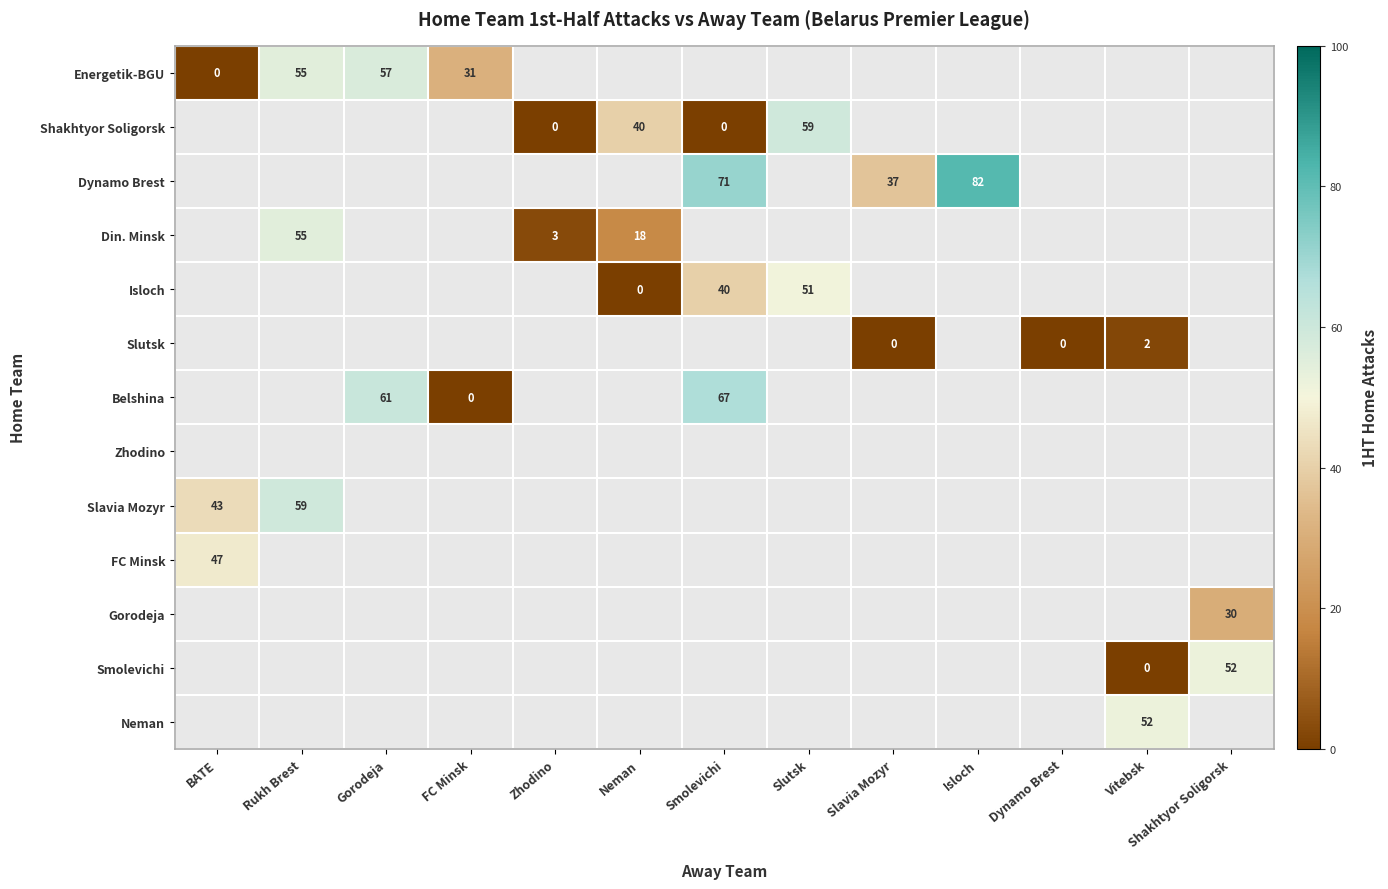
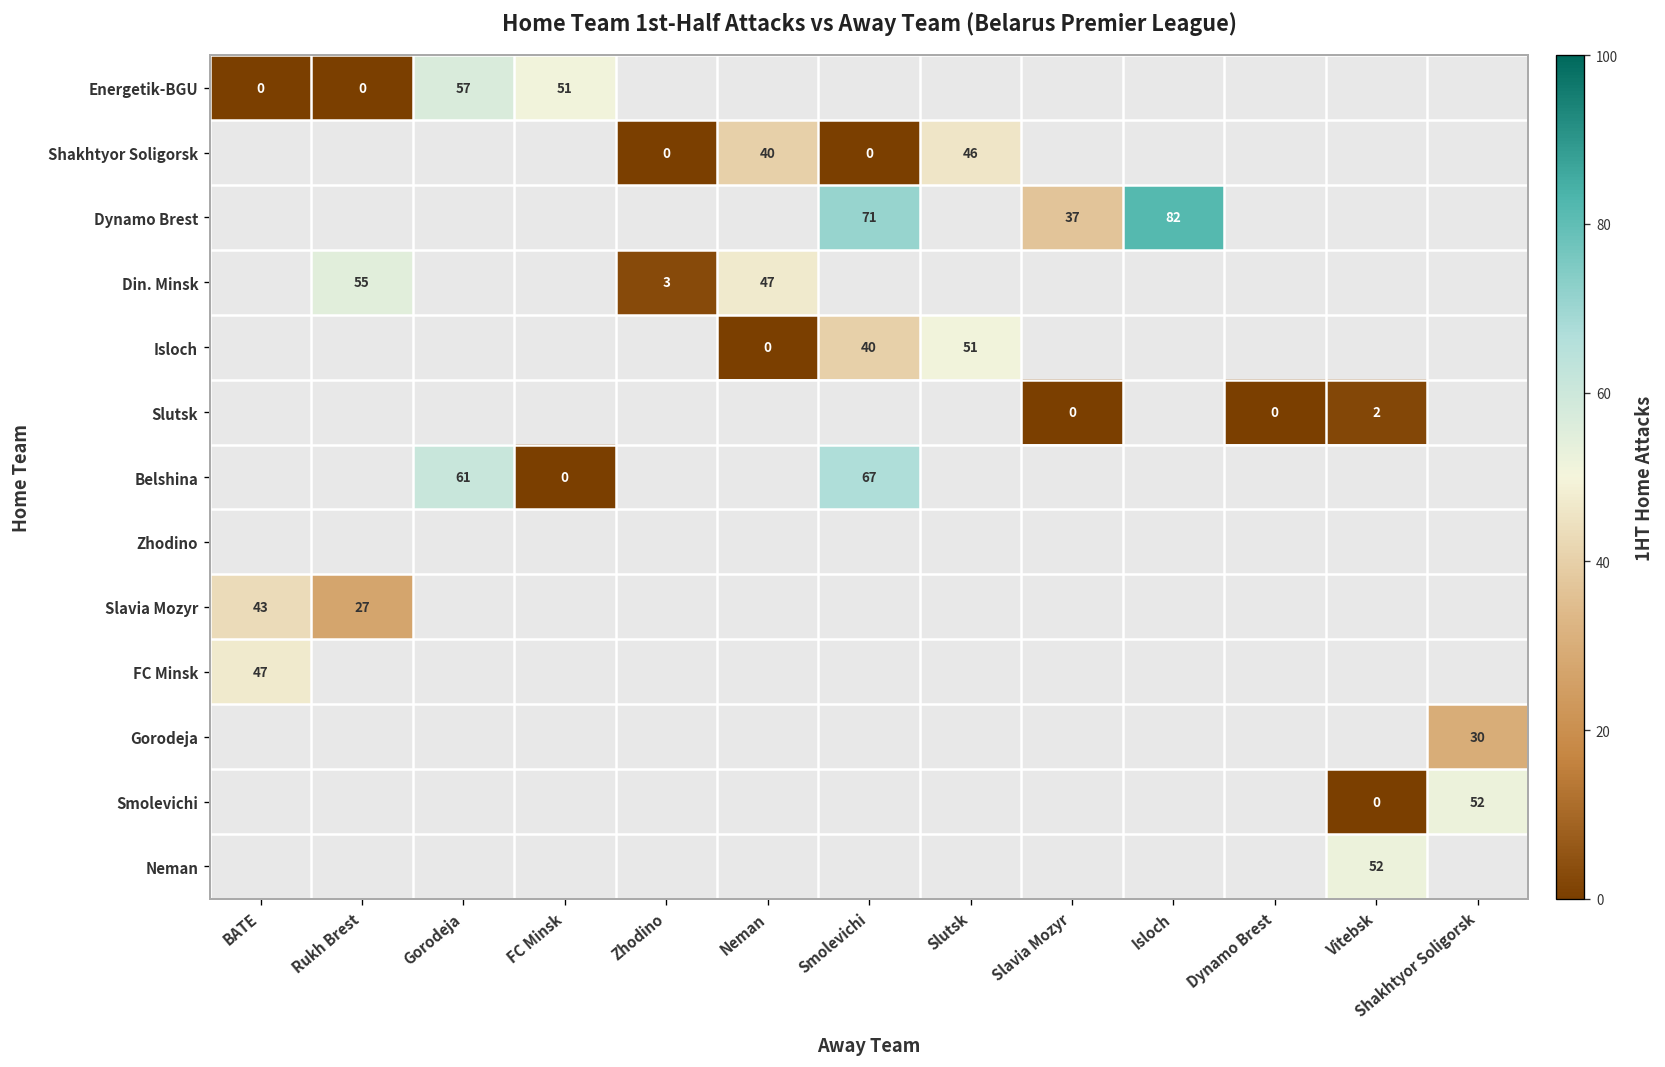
  {
    "Energetik-BGU": {
      "BATE": 0,
-     "Rukh Brest": 55,
+     "Rukh Brest": 0,
      "Gorodeja": 57,
-     "FC Minsk": 31
+     "FC Minsk": 51
    },
    "Shakhtyor Soligorsk": {
      "Zhodino": 0,
      "Neman": 40,
      "Smolevichi": 0,
-     "Slutsk": 59
+     "Slutsk": 46
    },
    "Dynamo Brest": {
      "Smolevichi": 71,
      "Slavia Mozyr": 37,
      "Isloch": 82
    },
    "Din. Minsk": {
      "Rukh Brest": 55,
      "Zhodino": 3,
-     "Neman": 18
+     "Neman": 47
    },
    "Isloch": {
      "Neman": 0,
      "Smolevichi": 40,
      "Slutsk": 51
    },
    "Slutsk": {
      "Slavia Mozyr": 0,
      "Dynamo Brest": 0,
      "Vitebsk": 2
    },
    "Belshina": {
      "Gorodeja": 61,
      "FC Minsk": 0,
      "Smolevichi": 67
    },
    "Slavia Mozyr": {
      "BATE": 43,
-     "Rukh Brest": 59
+     "Rukh Brest": 27
    },
    "FC Minsk": {
      "BATE": 47
    },
    "Gorodeja": {
      "Shakhtyor Soligorsk": 30
    },
    "Smolevichi": {
      "Vitebsk": 0,
      "Shakhtyor Soligorsk": 52
    },
    "Neman": {
      "Vitebsk": 52
    }
  }
